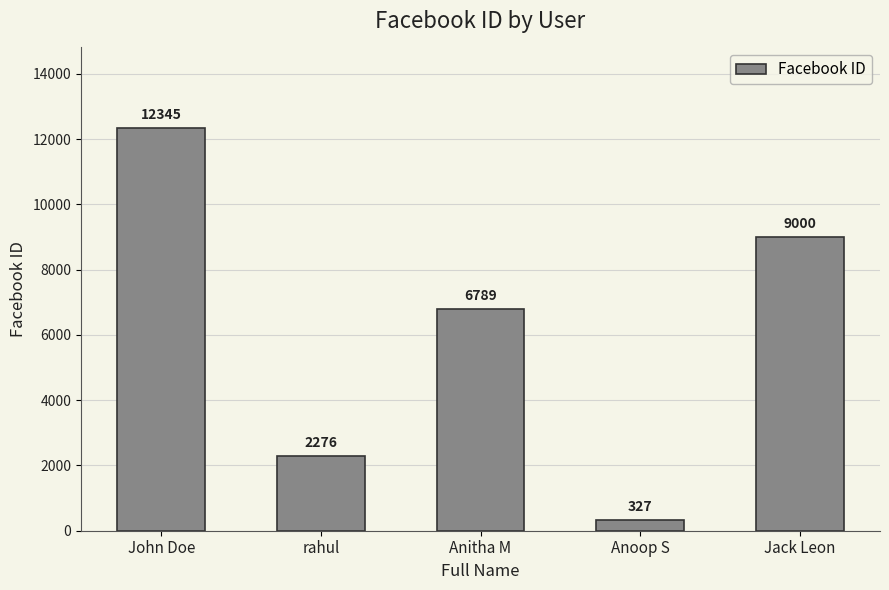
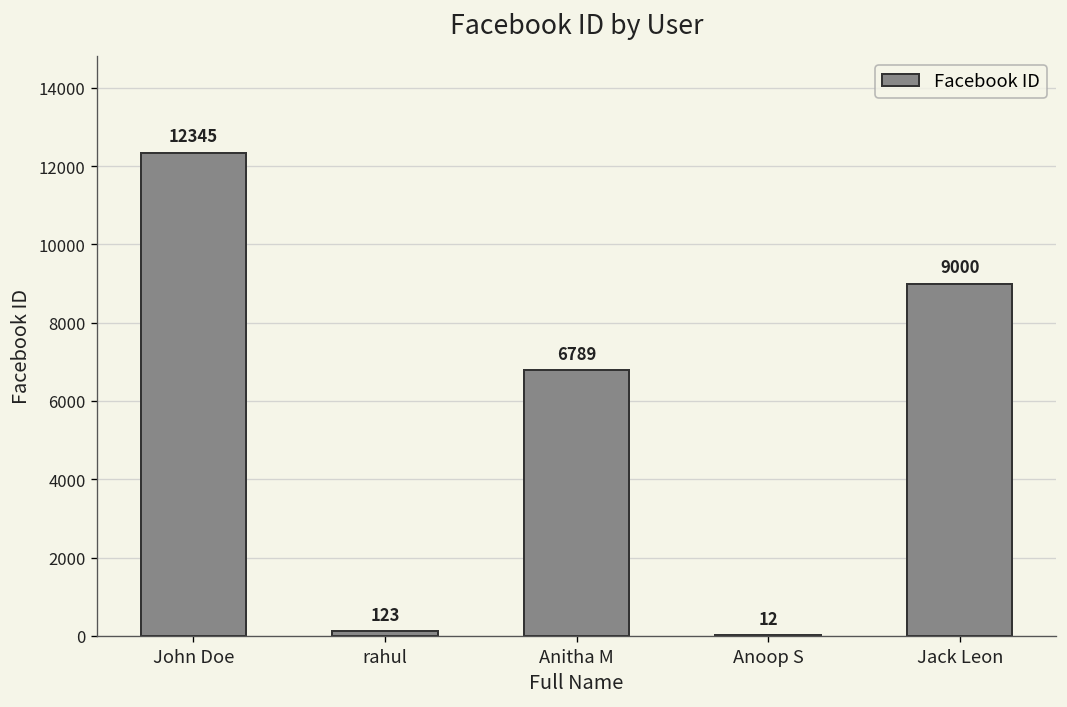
  {
    "John Doe": 12345,
-   "rahul": 2276,
+   "rahul": 123,
    "Anitha M": 6789,
-   "Anoop S": 327,
+   "Anoop S": 12,
    "Jack Leon": 9000
  }
